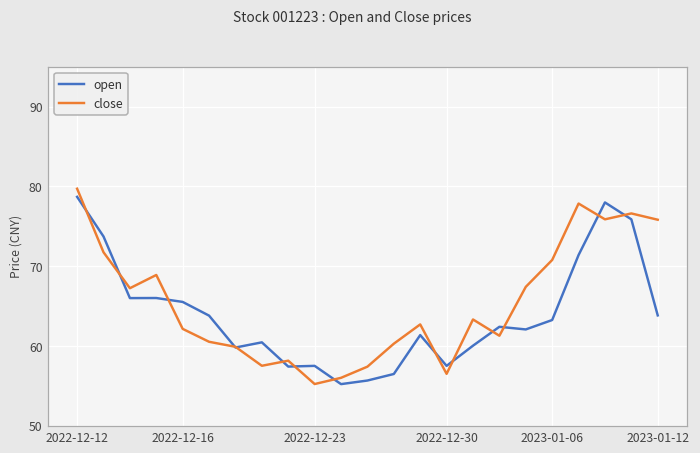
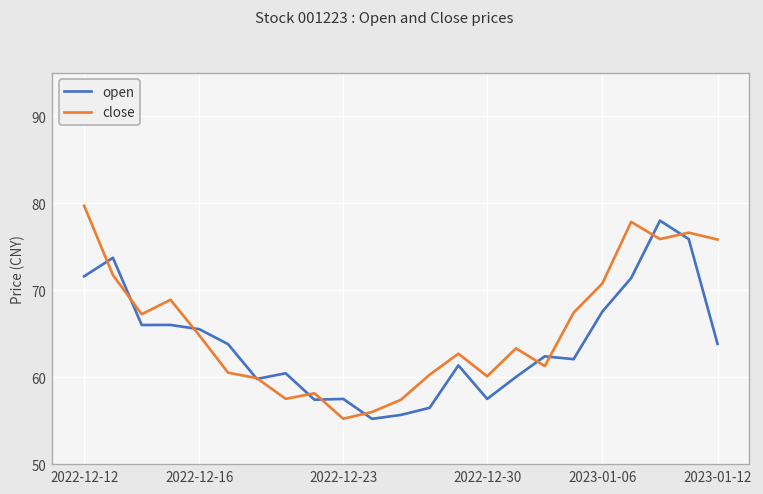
  {
    "open": {
-     "2022-12-12": 79,
+     "2022-12-12": 72,
      "2022-12-16": 66,
      "2022-12-23": 58,
      "2022-12-30": 58,
-     "2023-01-06": 63,
+     "2023-01-06": 68,
      "2023-01-12": 64
    },
    "close": {
      "2022-12-12": 80,
-     "2022-12-16": 62,
+     "2022-12-16": 65,
      "2022-12-23": 55,
-     "2022-12-30": 57,
+     "2022-12-30": 60,
      "2023-01-06": 71,
      "2023-01-12": 76
    }
  }
